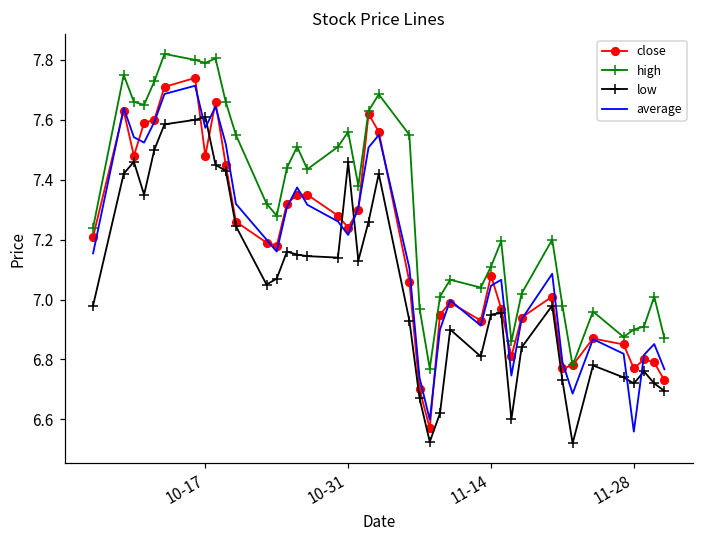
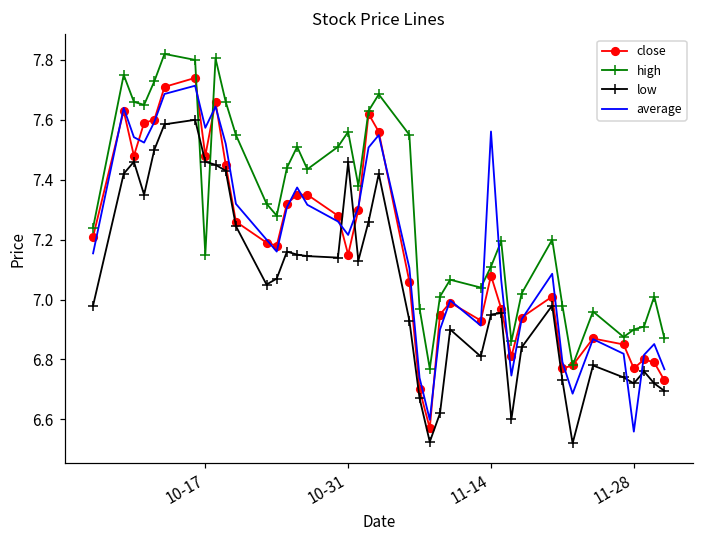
  {
    "close": {
      "10-17": 7.48,
-     "10-31": 7.24,
+     "10-31": 7.15,
      "11-14": 7.08,
      "11-28": 6.77
    },
    "high": {
-     "10-17": 7.79,
+     "10-17": 7.15,
      "10-31": 7.56,
      "11-14": 7.11,
      "11-28": 6.90
    },
    "low": {
-     "10-17": 7.61,
+     "10-17": 7.46,
      "10-31": 7.46,
      "11-14": 6.95,
      "11-28": 6.72
    },
    "average": {
      "10-17": 7.57,
      "10-31": 7.22,
-     "11-14": 7.05,
+     "11-14": 7.56,
      "11-28": 6.56
    }
  }
